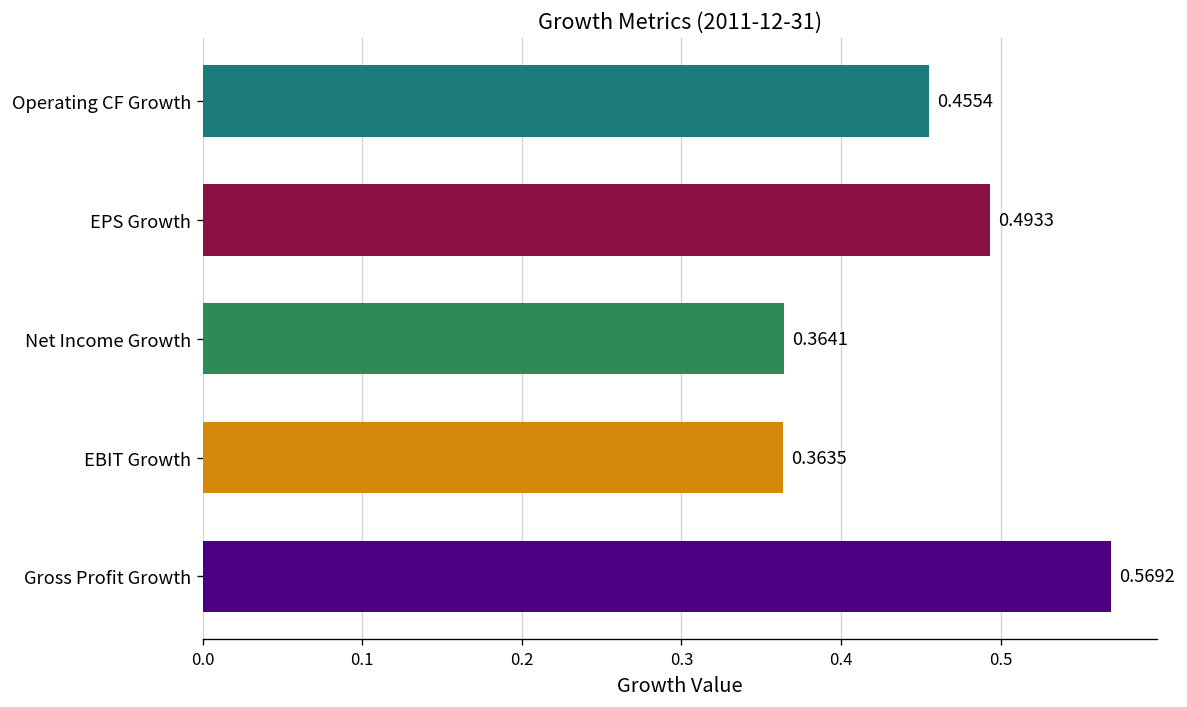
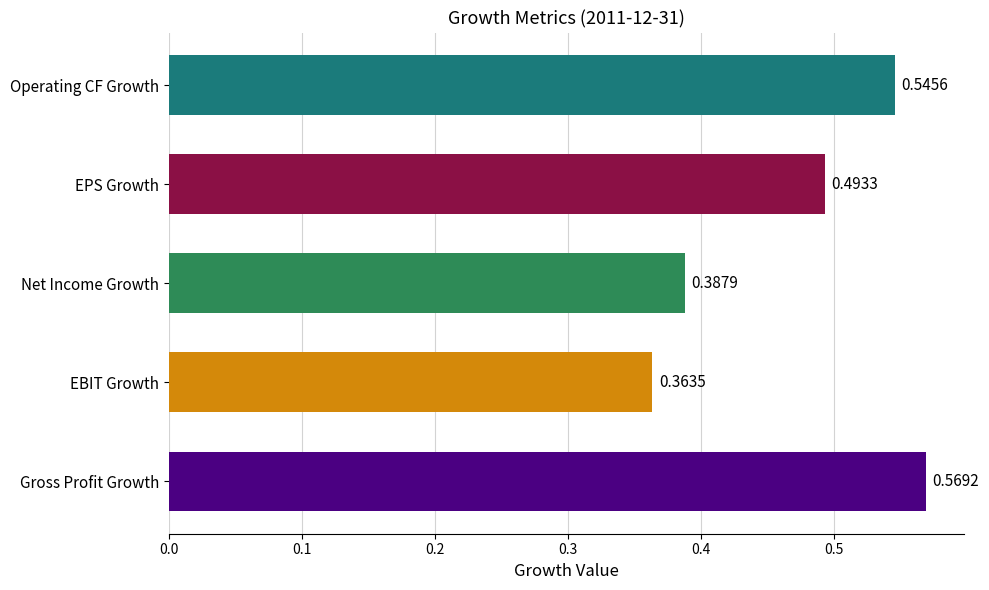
  {
-   "Operating CF Growth": 0.4554,
+   "Operating CF Growth": 0.5456,
    "EPS Growth": 0.4933,
-   "Net Income Growth": 0.3641,
+   "Net Income Growth": 0.3879,
    "EBIT Growth": 0.3635,
    "Gross Profit Growth": 0.5692
  }
